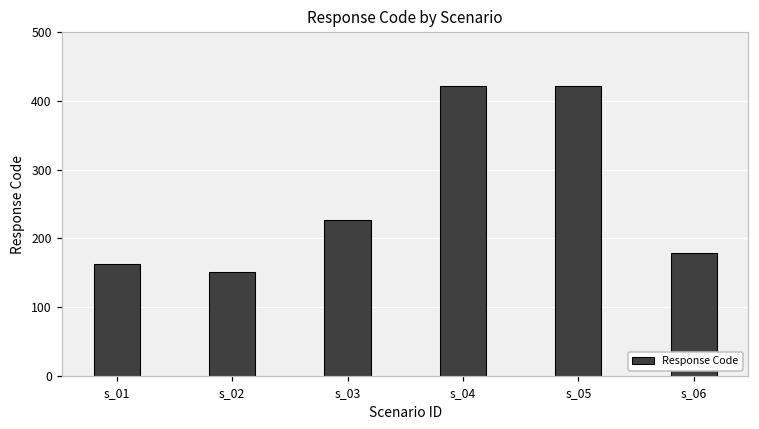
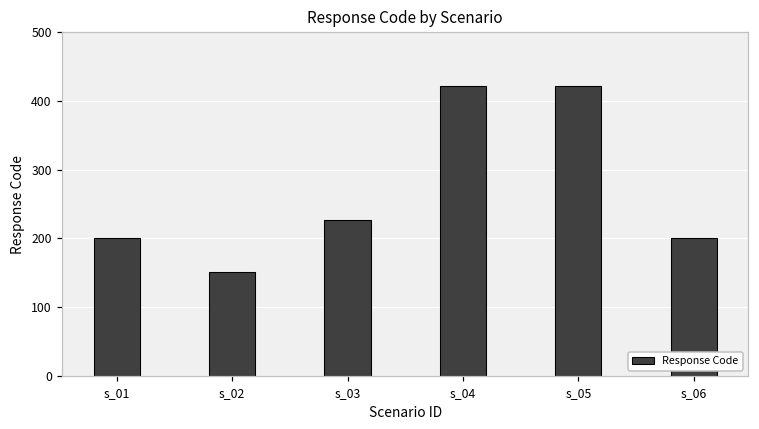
  {
-   "s_01": 160,
+   "s_01": 200,
    "s_02": 150,
    "s_03": 230,
    "s_04": 420,
    "s_05": 420,
-   "s_06": 180
+   "s_06": 200
  }
